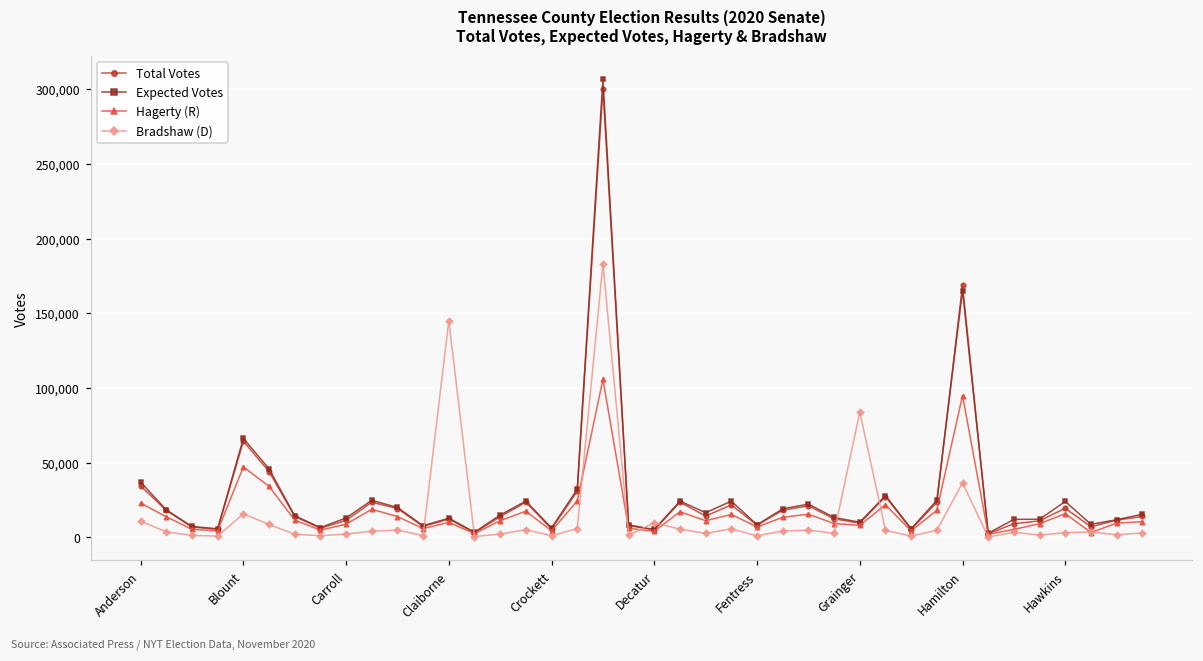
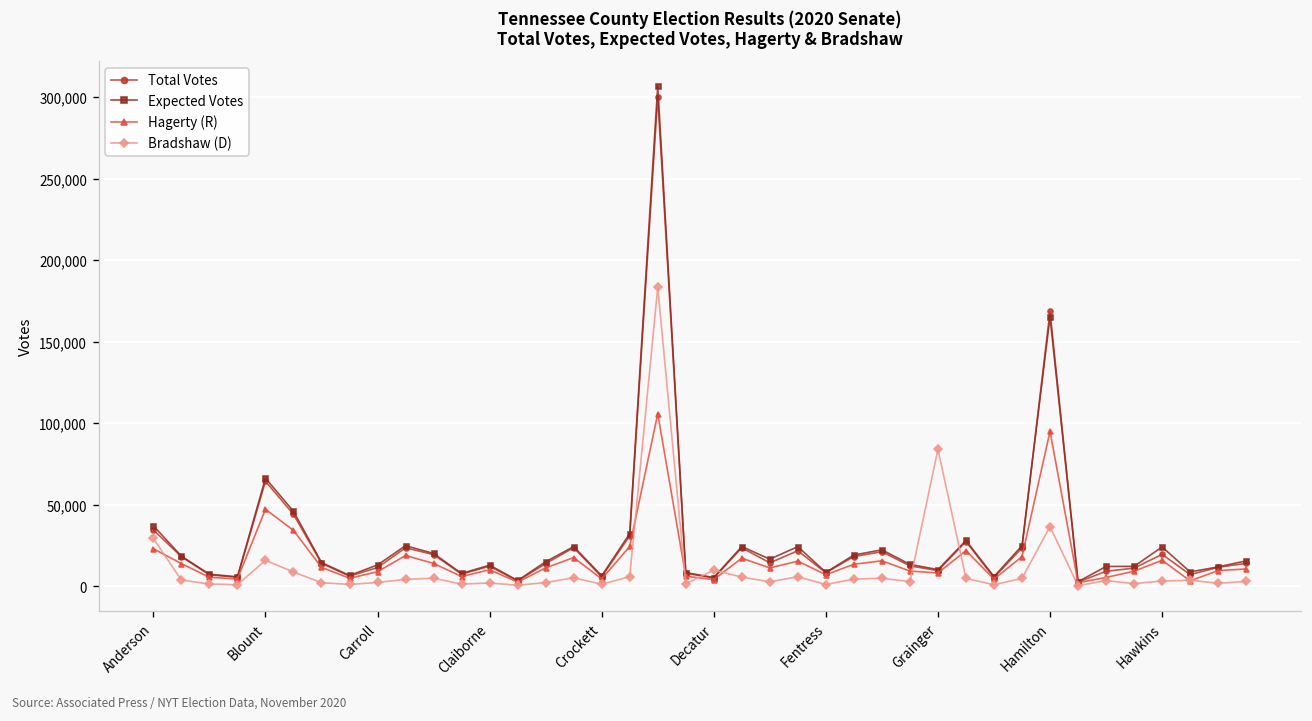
  {
    "Bradshaw (D)": {
-     "Anderson": "11,000",
+     "Anderson": "29,000",
      "Blount": "16,000",
      "Carroll": "2,000",
-     "Claiborne": "145,000",
+     "Claiborne": "2,000",
      "Crockett": "1,000",
      "Decatur": "10,000",
      "Fentress": "1,000",
      "Grainger": "84,000",
      "Hamilton": "37,000",
      "Hawkins": "3,000"
    }
  }
